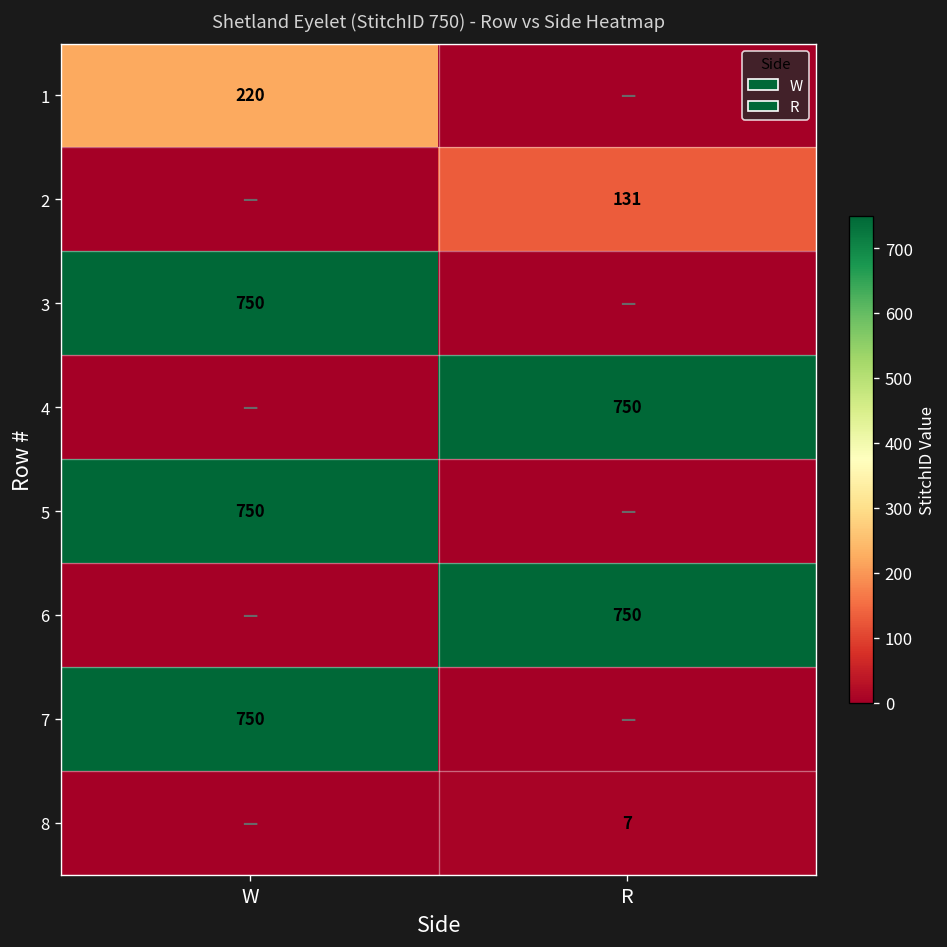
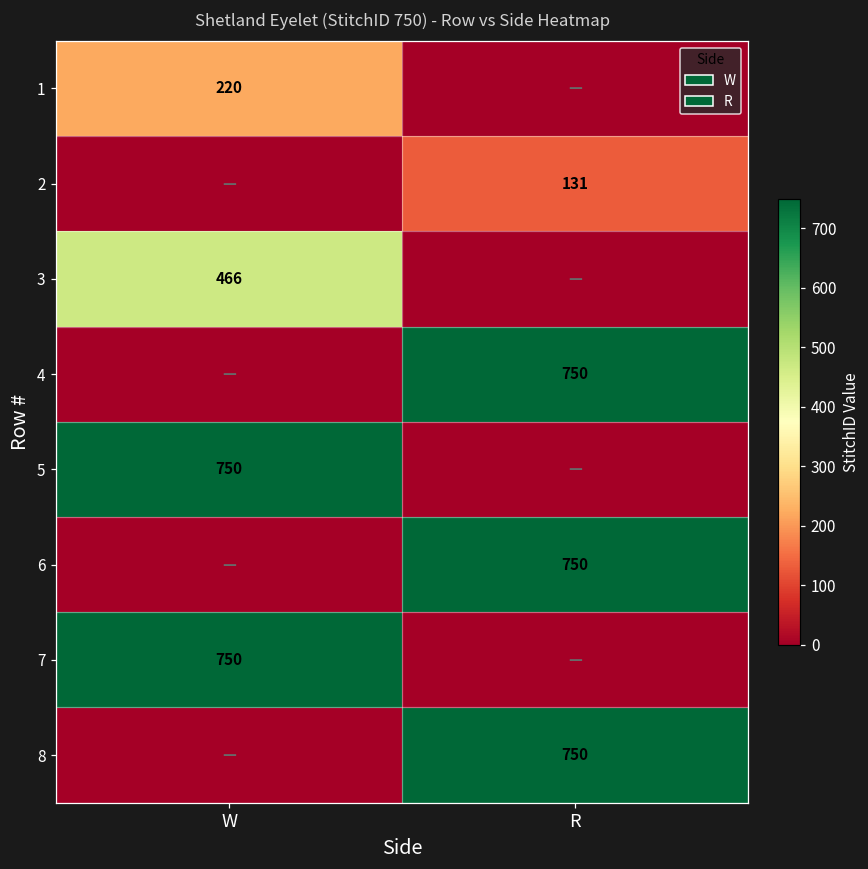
  {
    "1": {
      "W": 220
    },
    "2": {
      "R": 131
    },
    "3": {
-     "W": 750
+     "W": 466
    },
    "4": {
      "R": 750
    },
    "5": {
      "W": 750
    },
    "6": {
      "R": 750
    },
    "7": {
      "W": 750
    },
    "8": {
-     "R": 7
+     "R": 750
    }
  }
